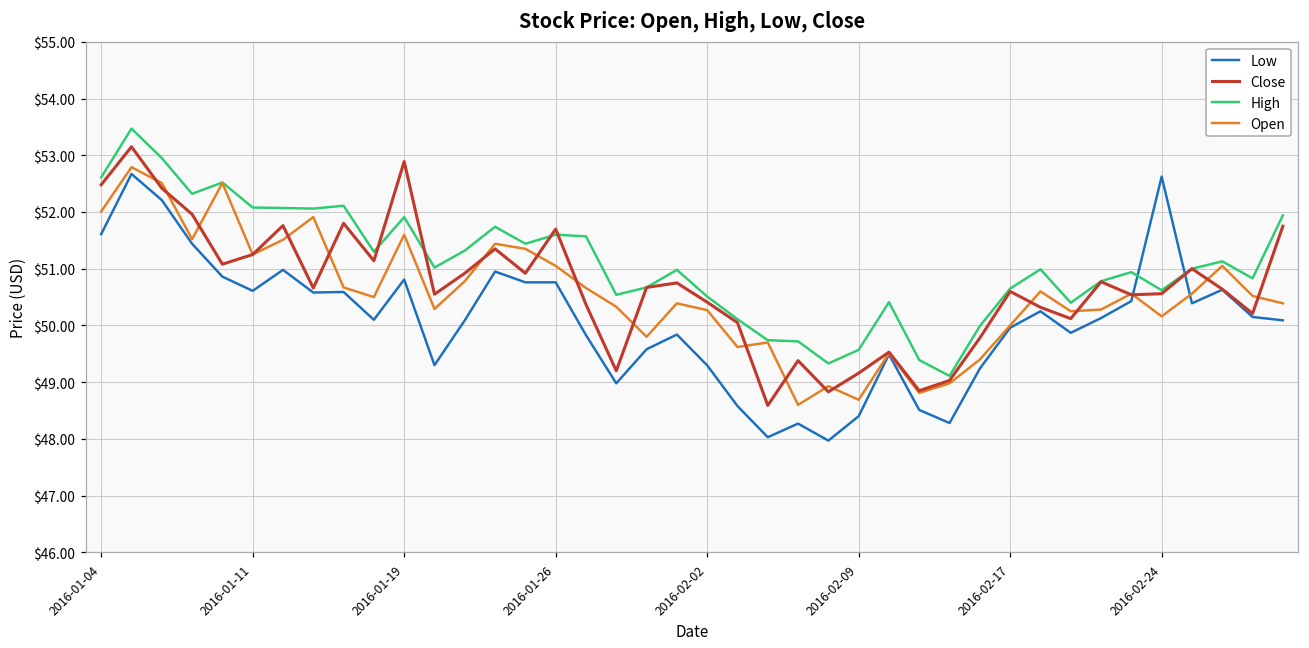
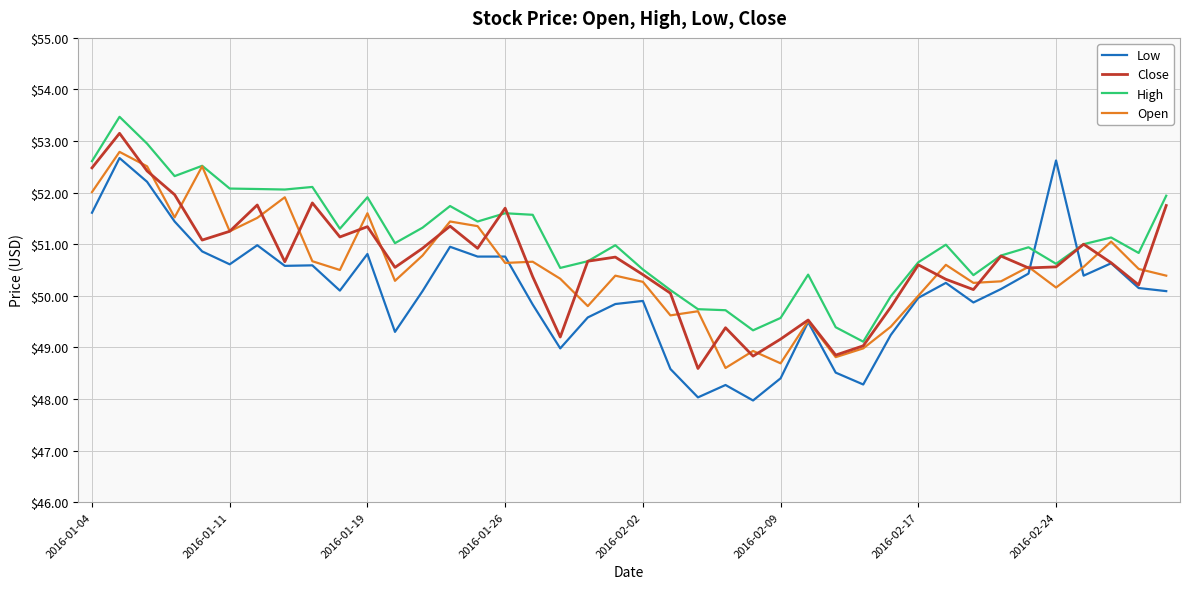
  {
    "Low": {
      "2016-01-04": "$51.6",
      "2016-01-11": "$50.6",
      "2016-01-19": "$50.8",
      "2016-01-26": "$50.8",
-     "2016-02-02": "$49.3",
+     "2016-02-02": "$49.9",
      "2016-02-09": "$48.4",
      "2016-02-24": "$52.6"
    },
    "Close": {
      "2016-01-04": "$52.5",
-     "2016-01-19": "$52.9",
+     "2016-01-19": "$51.3",
      "2016-01-26": "$51.7",
      "2016-02-02": "$50.4",
      "2016-02-09": "$49.2",
      "2016-02-17": "$50.6",
      "2016-02-24": "$50.6"
    },
    "High": {
      "2016-01-04": "$52.6",
      "2016-01-11": "$52.1",
      "2016-01-19": "$51.9",
      "2016-01-26": "$51.6",
      "2016-02-02": "$50.5",
      "2016-02-09": "$49.6",
      "2016-02-17": "$50.7",
      "2016-02-24": "$50.6"
    },
    "Open": {
      "2016-01-04": "$52.0",
      "2016-01-19": "$51.6",
-     "2016-01-26": "$51.0",
+     "2016-01-26": "$50.6",
      "2016-02-02": "$50.3",
      "2016-02-09": "$48.7",
      "2016-02-24": "$50.2"
    }
  }
